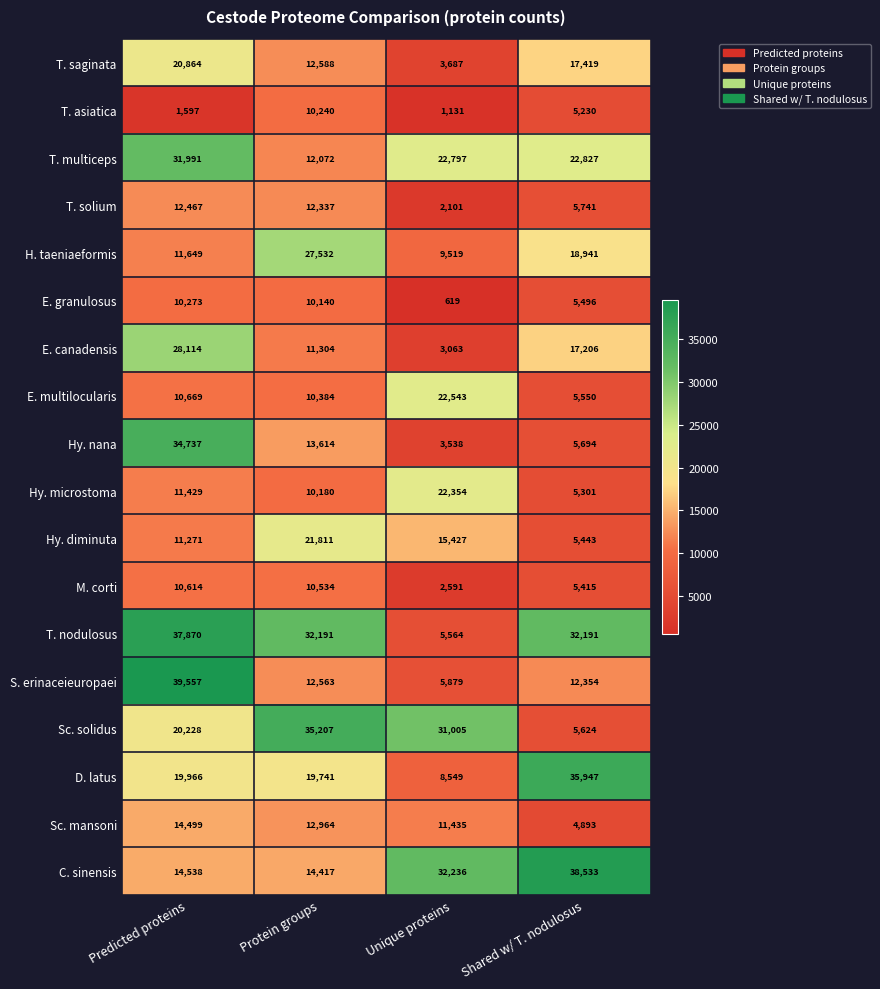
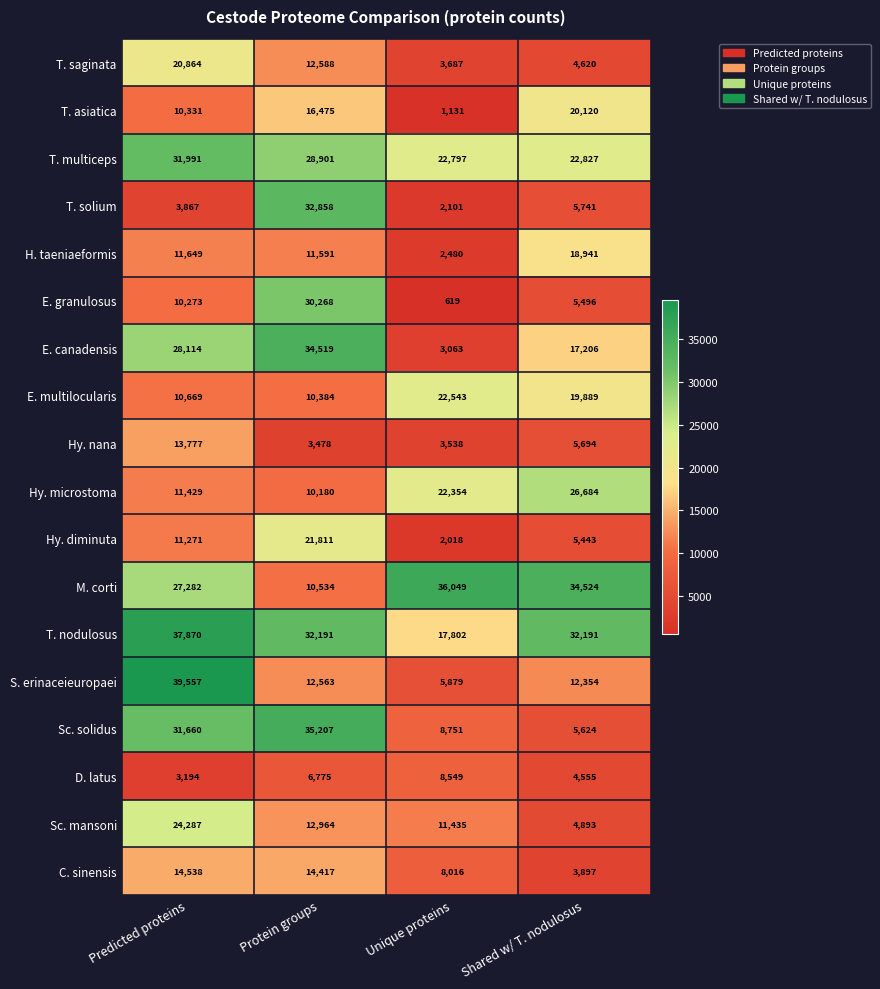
  {
    "T. saginata": {
      "Predicted proteins": "20,864",
      "Protein groups": "12,588",
      "Unique proteins": "3,687",
-     "Shared w/ T. nodulosus": "17,419"
+     "Shared w/ T. nodulosus": "4,620"
    },
    "T. asiatica": {
-     "Predicted proteins": "1,597",
-     "Protein groups": "10,240",
+     "Predicted proteins": "10,331",
+     "Protein groups": "16,475",
      "Unique proteins": "1,131",
-     "Shared w/ T. nodulosus": "5,230"
+     "Shared w/ T. nodulosus": "20,120"
    },
    "T. multiceps": {
      "Predicted proteins": "31,991",
-     "Protein groups": "12,072",
+     "Protein groups": "28,901",
      "Unique proteins": "22,797",
      "Shared w/ T. nodulosus": "22,827"
    },
    "T. solium": {
-     "Predicted proteins": "12,467",
-     "Protein groups": "12,337",
+     "Predicted proteins": "3,867",
+     "Protein groups": "32,858",
      "Unique proteins": "2,101",
      "Shared w/ T. nodulosus": "5,741"
    },
    "H. taeniaeformis": {
      "Predicted proteins": "11,649",
-     "Protein groups": "27,532",
-     "Unique proteins": "9,519",
+     "Protein groups": "11,591",
+     "Unique proteins": "2,480",
      "Shared w/ T. nodulosus": "18,941"
    },
    "E. granulosus": {
      "Predicted proteins": "10,273",
-     "Protein groups": "10,140",
+     "Protein groups": "30,268",
      "Unique proteins": "619",
      "Shared w/ T. nodulosus": "5,496"
    },
    "E. canadensis": {
      "Predicted proteins": "28,114",
-     "Protein groups": "11,304",
+     "Protein groups": "34,519",
      "Unique proteins": "3,063",
      "Shared w/ T. nodulosus": "17,206"
    },
    "E. multilocularis": {
      "Predicted proteins": "10,669",
      "Protein groups": "10,384",
      "Unique proteins": "22,543",
-     "Shared w/ T. nodulosus": "5,550"
+     "Shared w/ T. nodulosus": "19,889"
    },
    "Hy. nana": {
-     "Predicted proteins": "34,737",
-     "Protein groups": "13,614",
+     "Predicted proteins": "13,777",
+     "Protein groups": "3,478",
      "Unique proteins": "3,538",
      "Shared w/ T. nodulosus": "5,694"
    },
    "Hy. microstoma": {
      "Predicted proteins": "11,429",
      "Protein groups": "10,180",
      "Unique proteins": "22,354",
-     "Shared w/ T. nodulosus": "5,301"
+     "Shared w/ T. nodulosus": "26,684"
    },
    "Hy. diminuta": {
      "Predicted proteins": "11,271",
      "Protein groups": "21,811",
-     "Unique proteins": "15,427",
+     "Unique proteins": "2,018",
      "Shared w/ T. nodulosus": "5,443"
    },
    "M. corti": {
-     "Predicted proteins": "10,614",
+     "Predicted proteins": "27,282",
      "Protein groups": "10,534",
-     "Unique proteins": "2,591",
-     "Shared w/ T. nodulosus": "5,415"
+     "Unique proteins": "36,049",
+     "Shared w/ T. nodulosus": "34,524"
    },
    "T. nodulosus": {
      "Predicted proteins": "37,870",
      "Protein groups": "32,191",
-     "Unique proteins": "5,564",
+     "Unique proteins": "17,802",
      "Shared w/ T. nodulosus": "32,191"
    },
    "S. erinaceieuropaei": {
      "Predicted proteins": "39,557",
      "Protein groups": "12,563",
      "Unique proteins": "5,879",
      "Shared w/ T. nodulosus": "12,354"
    },
    "Sc. solidus": {
-     "Predicted proteins": "20,228",
+     "Predicted proteins": "31,660",
      "Protein groups": "35,207",
-     "Unique proteins": "31,005",
+     "Unique proteins": "8,751",
      "Shared w/ T. nodulosus": "5,624"
    },
    "D. latus": {
-     "Predicted proteins": "19,966",
-     "Protein groups": "19,741",
+     "Predicted proteins": "3,194",
+     "Protein groups": "6,775",
      "Unique proteins": "8,549",
-     "Shared w/ T. nodulosus": "35,947"
+     "Shared w/ T. nodulosus": "4,555"
    },
    "Sc. mansoni": {
-     "Predicted proteins": "14,499",
+     "Predicted proteins": "24,287",
      "Protein groups": "12,964",
      "Unique proteins": "11,435",
      "Shared w/ T. nodulosus": "4,893"
    },
    "C. sinensis": {
      "Predicted proteins": "14,538",
      "Protein groups": "14,417",
-     "Unique proteins": "32,236",
-     "Shared w/ T. nodulosus": "38,533"
+     "Unique proteins": "8,016",
+     "Shared w/ T. nodulosus": "3,897"
    }
  }
